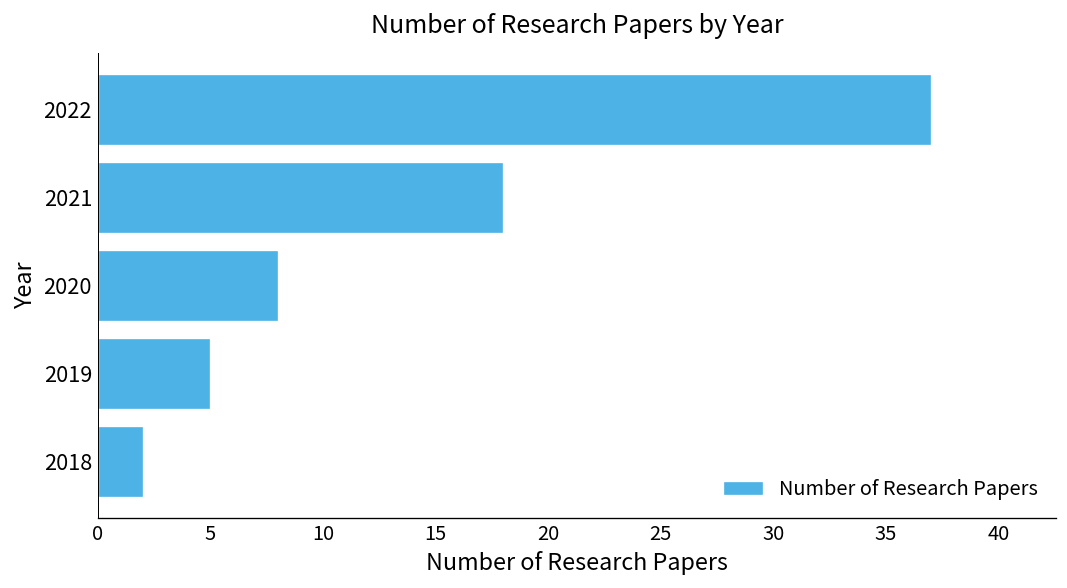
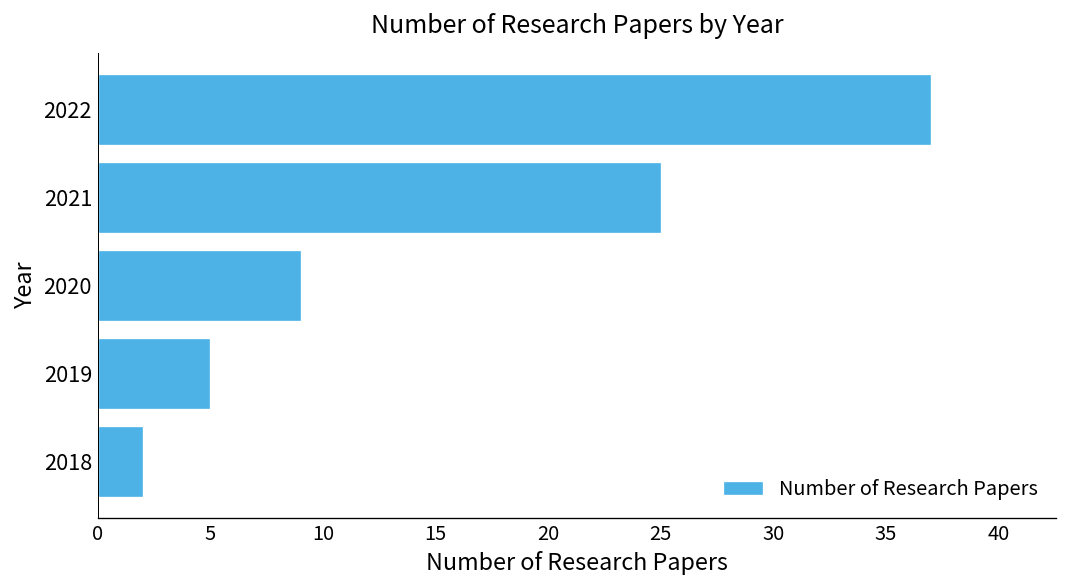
  {
    "2022": 37,
-   "2021": 18,
-   "2020": 8,
+   "2021": 25,
+   "2020": 9,
    "2019": 5,
    "2018": 2
  }
